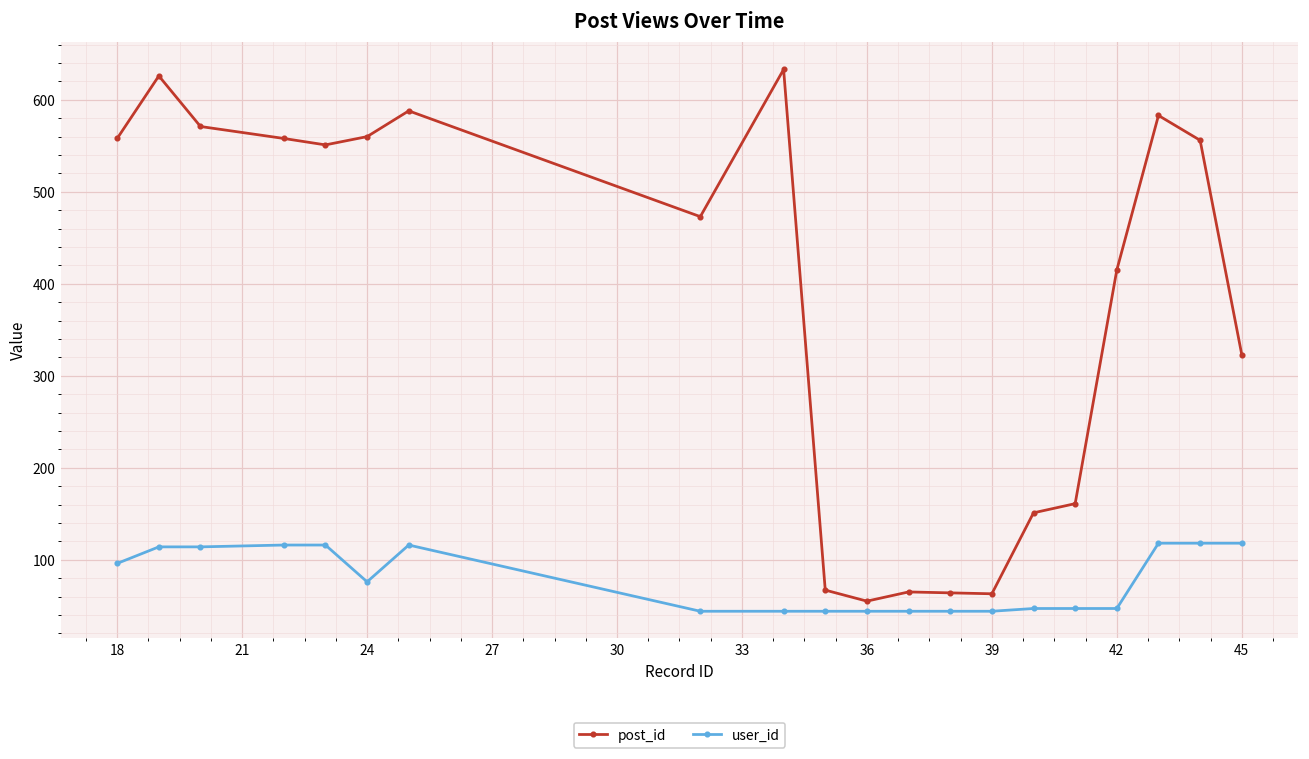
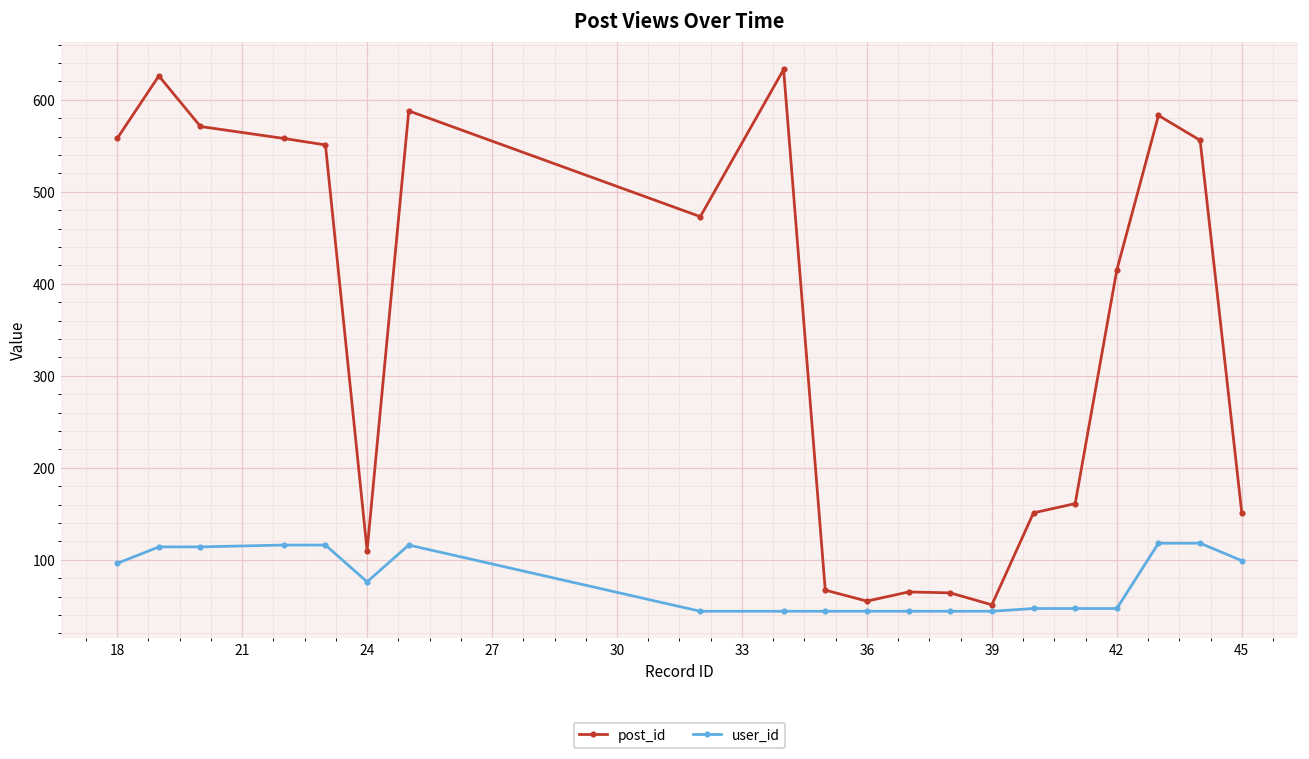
  {
    "post_id": {
      "18": 560,
-     "24": 560,
+     "24": 110,
      "36": 60,
-     "39": 60,
+     "39": 50,
      "42": 420,
-     "45": 320
+     "45": 150
    },
    "user_id": {
      "18": 100,
      "24": 80,
      "36": 40,
      "39": 40,
      "42": 50,
-     "45": 120
+     "45": 100
    }
  }
